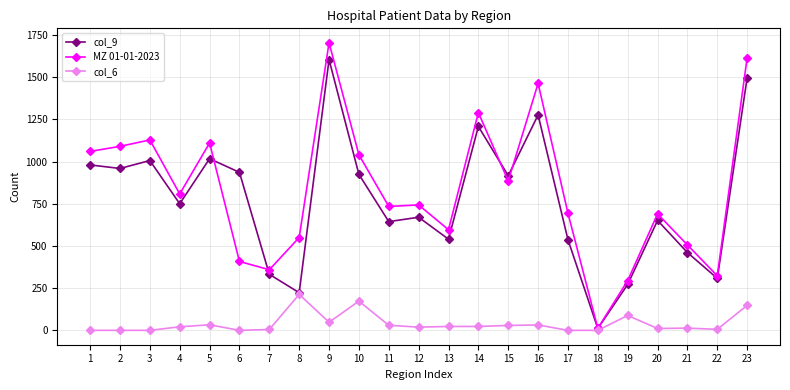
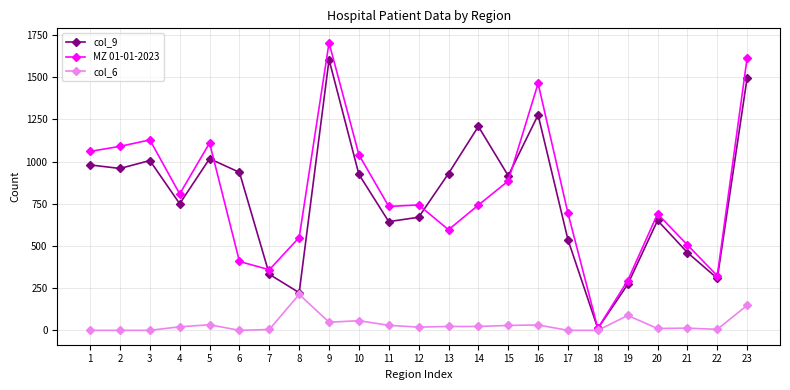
  {
    "col_9": {
      "1": 980,
      "2": 960,
      "3": 1010,
      "4": 750,
      "5": 1020,
      "6": 940,
      "7": 330,
      "9": 1600,
      "10": 920,
      "11": 640,
      "12": 670,
-     "13": 540,
+     "13": 930,
      "14": 1210,
      "15": 920,
      "16": 1280,
      "17": 540,
      "19": 270,
      "20": 650,
      "21": 460,
      "22": 310,
      "23": 1500
    },
    "MZ 01-01-2023": {
      "1": 1060,
      "2": 1090,
      "3": 1130,
      "4": 810,
      "5": 1110,
      "6": 410,
      "7": 360,
      "8": 550,
      "9": 1700,
      "10": 1040,
      "11": 730,
      "12": 740,
      "13": 600,
-     "14": 1290,
+     "14": 740,
      "15": 890,
      "16": 1460,
      "17": 690,
      "19": 300,
      "20": 690,
      "21": 510,
      "22": 320,
      "23": 1620
    },
    "col_6": {
      "1": 0,
      "2": 0,
      "3": 0,
      "4": 20,
      "5": 30,
      "6": 0,
      "7": 10,
      "9": 50,
-     "10": 170,
+     "10": 60,
      "11": 30,
      "12": 20,
      "13": 20,
      "14": 20,
      "15": 30,
      "16": 30,
      "17": 0,
      "19": 90,
      "20": 10,
      "21": 10,
      "22": 10,
      "23": 150
    }
  }
